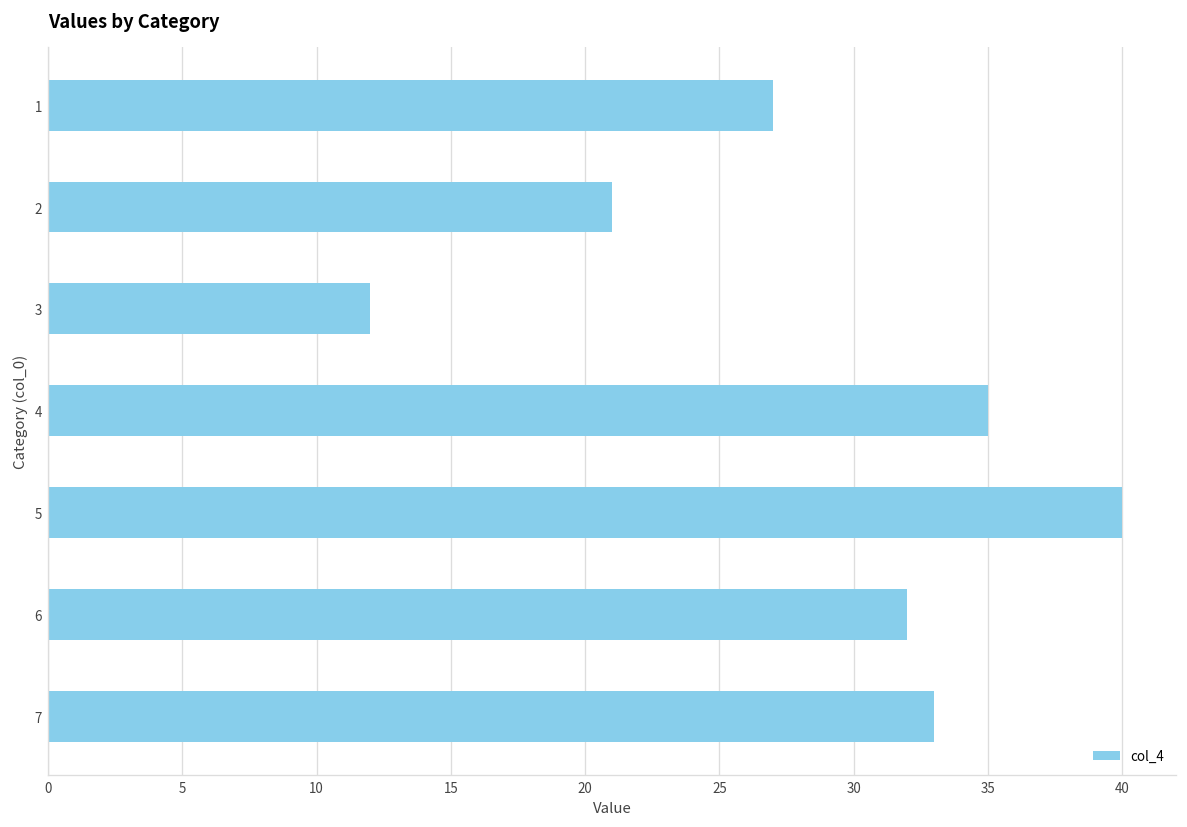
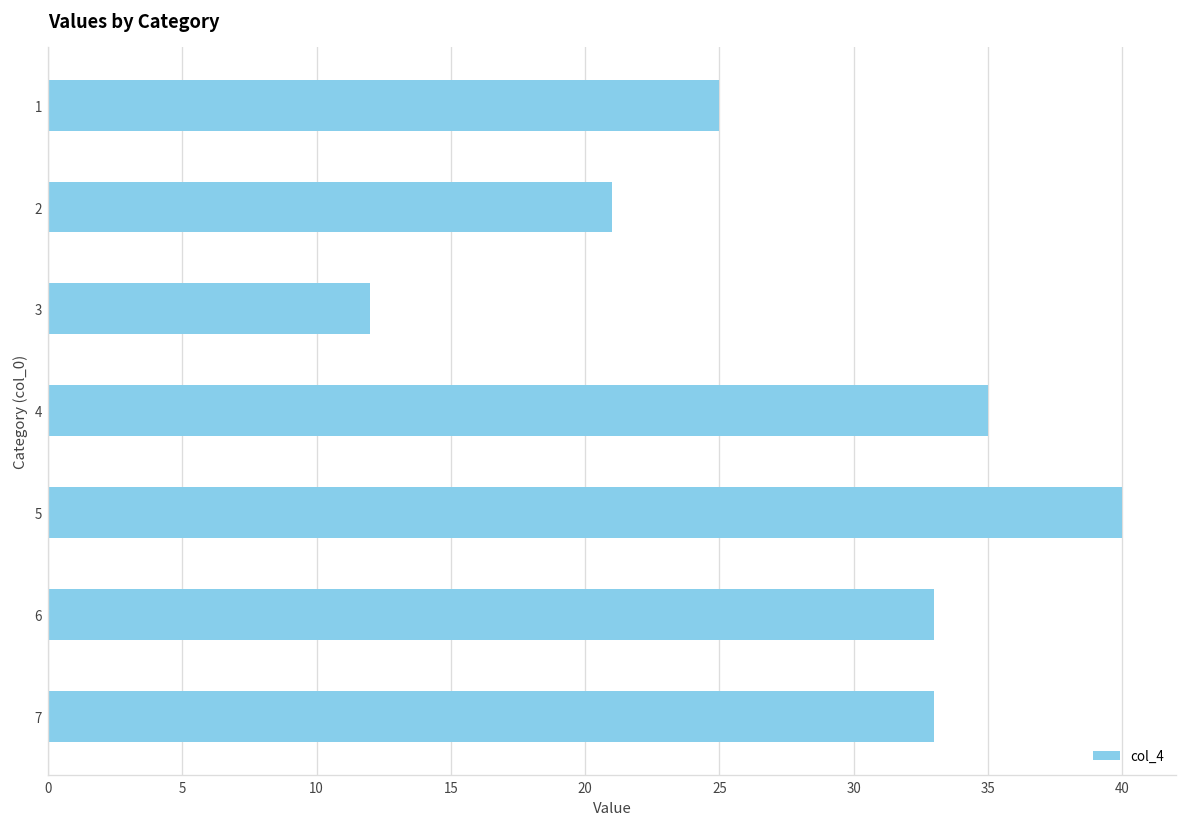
  {
-   "1": 27,
+   "1": 25,
    "2": 21,
    "3": 12,
    "4": 35,
    "5": 40,
-   "6": 32,
+   "6": 33,
    "7": 33
  }
